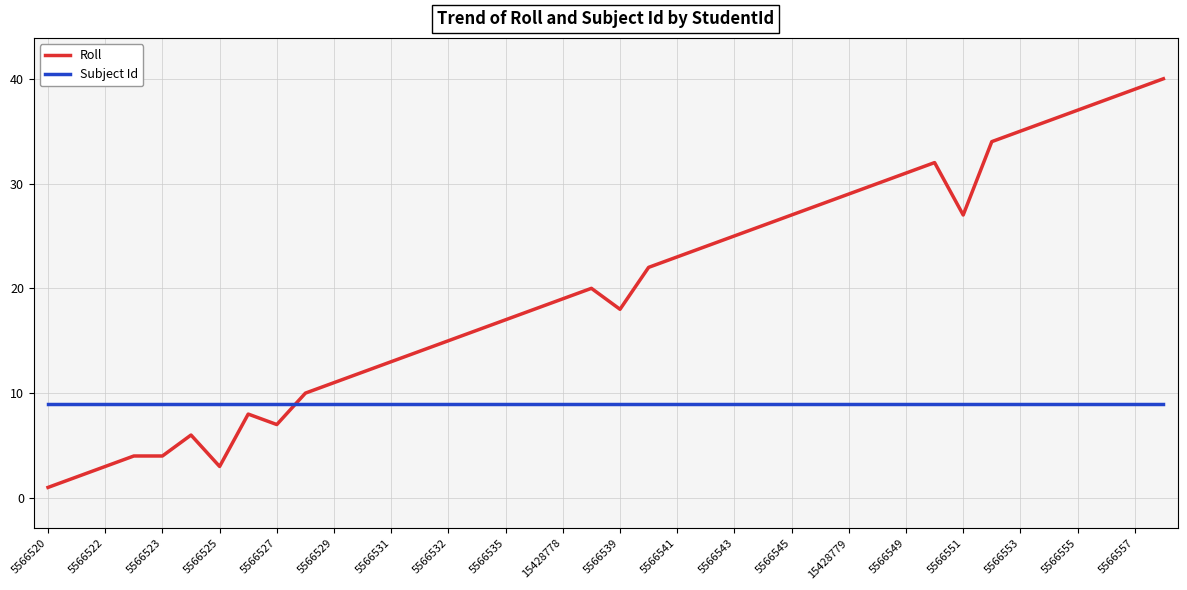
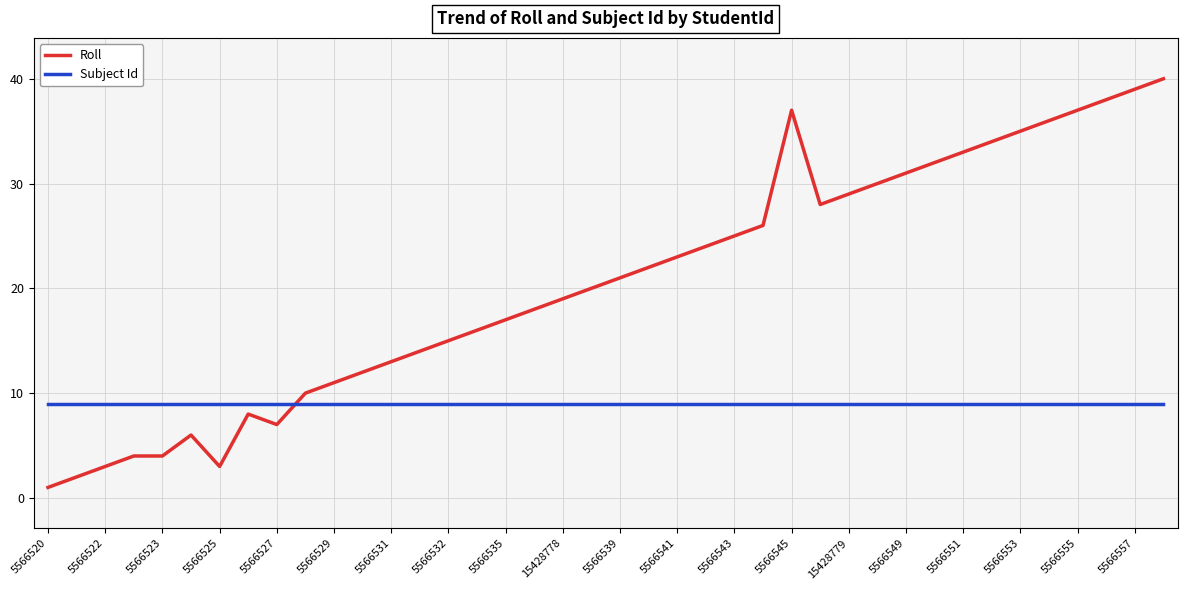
  {
    "Roll": {
      "5566520": 1,
      "5566522": 3,
      "5566523": 4,
      "5566525": 3,
      "5566527": 7,
      "5566529": 11,
      "5566531": 13,
      "5566532": 15,
      "5566535": 17,
      "15428778": 19,
-     "5566539": 18,
+     "5566539": 21,
      "5566541": 23,
      "5566543": 25,
-     "5566545": 27,
+     "5566545": 37,
      "15428779": 29,
      "5566549": 31,
-     "5566551": 27,
+     "5566551": 33,
      "5566553": 35,
      "5566555": 37,
      "5566557": 39
    },
    "Subject Id": {
      "5566520": 9,
      "5566522": 9,
      "5566523": 9,
      "5566525": 9,
      "5566527": 9,
      "5566529": 9,
      "5566531": 9,
      "5566532": 9,
      "5566535": 9,
      "15428778": 9,
      "5566539": 9,
      "5566541": 9,
      "5566543": 9,
      "5566545": 9,
      "15428779": 9,
      "5566549": 9,
      "5566551": 9,
      "5566553": 9,
      "5566555": 9,
      "5566557": 9
    }
  }
